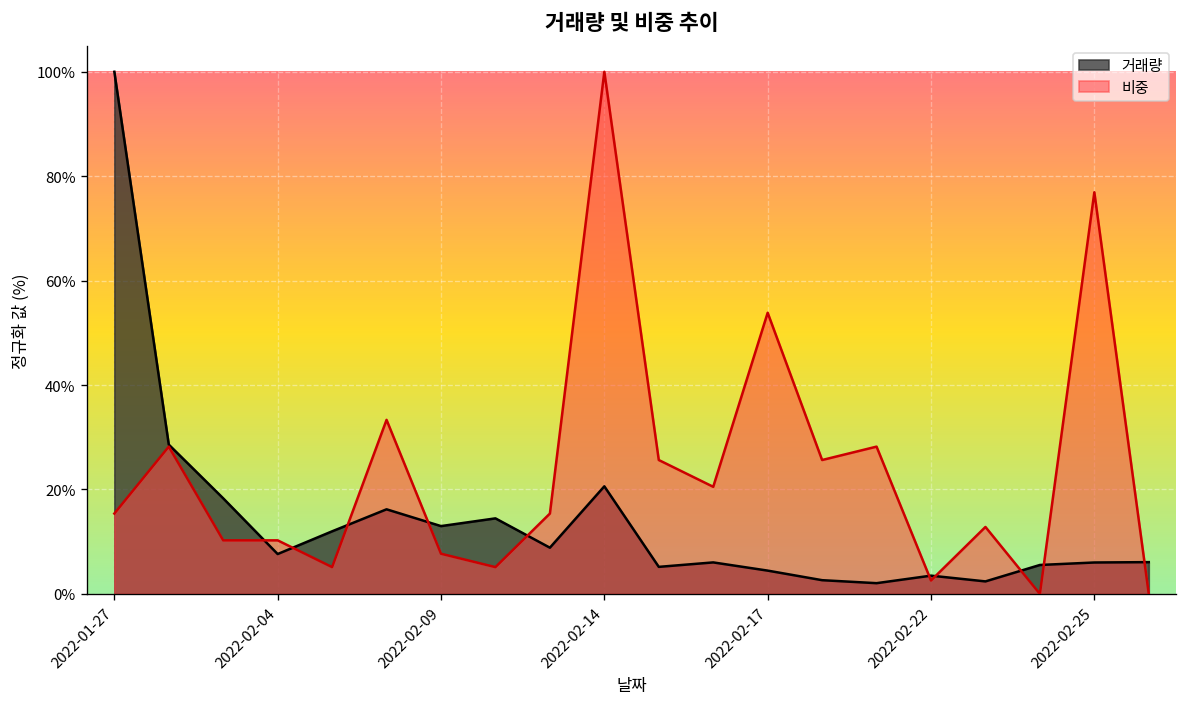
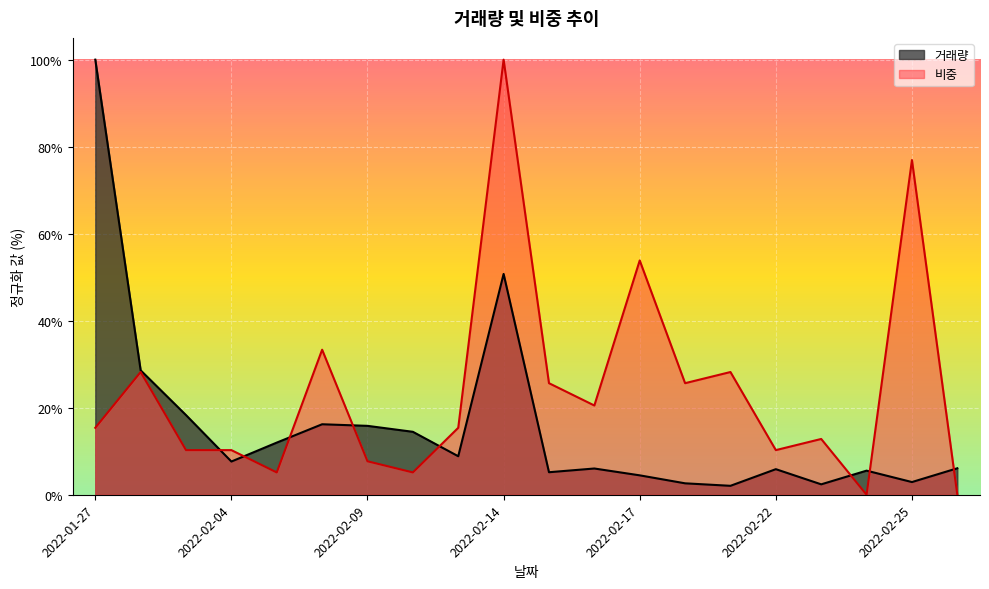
  {
    "거래량": {
      "2022-01-27": "100%",
      "2022-02-04": "8%",
-     "2022-02-09": "13%",
-     "2022-02-14": "21%",
+     "2022-02-09": "16%",
+     "2022-02-14": "51%",
      "2022-02-17": "4%",
-     "2022-02-22": "3%",
-     "2022-02-25": "6%"
+     "2022-02-22": "6%",
+     "2022-02-25": "3%"
    },
    "비중": {
      "2022-01-27": "15%",
      "2022-02-04": "10%",
      "2022-02-09": "8%",
      "2022-02-14": "100%",
      "2022-02-17": "54%",
-     "2022-02-22": "3%",
+     "2022-02-22": "10%",
      "2022-02-25": "77%"
    }
  }
